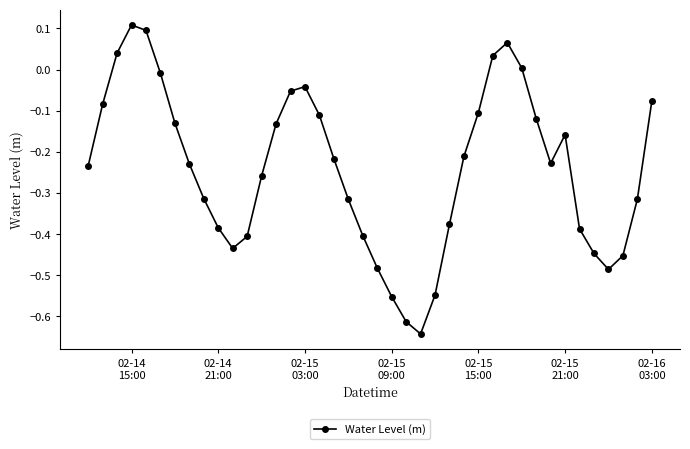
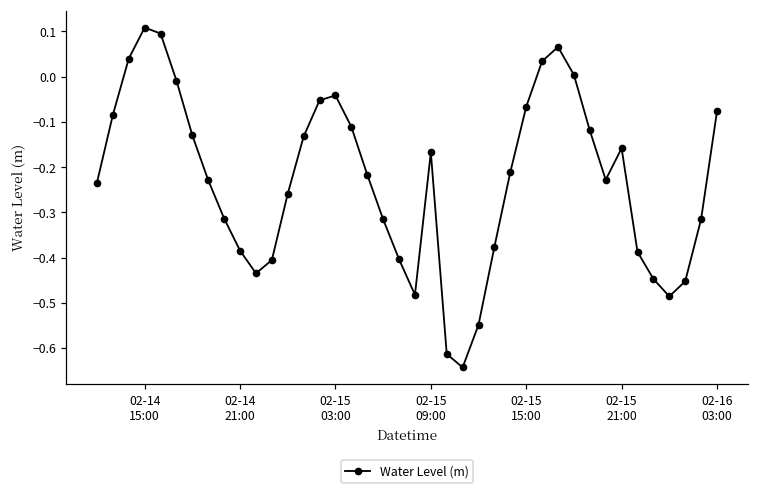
  {
    "02-14 15:00": 0.11,
    "02-14 21:00": -0.38,
    "02-15 03:00": -0.04,
-   "02-15 09:00": -0.55,
-   "02-15 15:00": -0.10,
+   "02-15 09:00": -0.17,
+   "02-15 15:00": -0.07,
    "02-15 21:00": -0.16,
    "02-16 03:00": -0.08
  }
